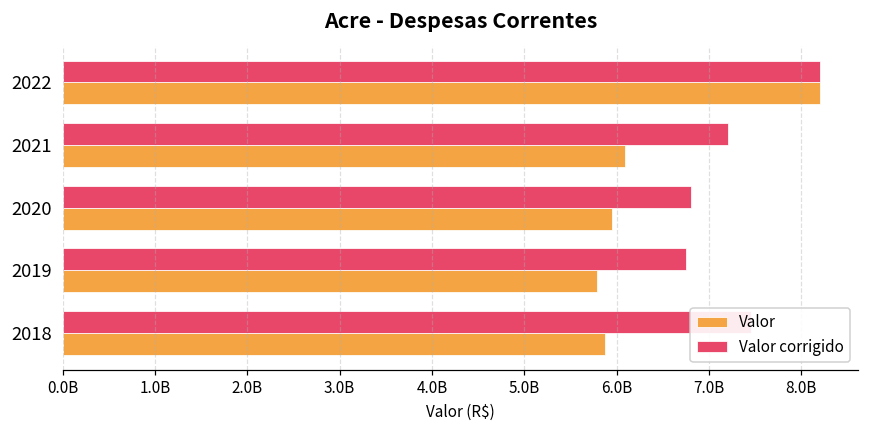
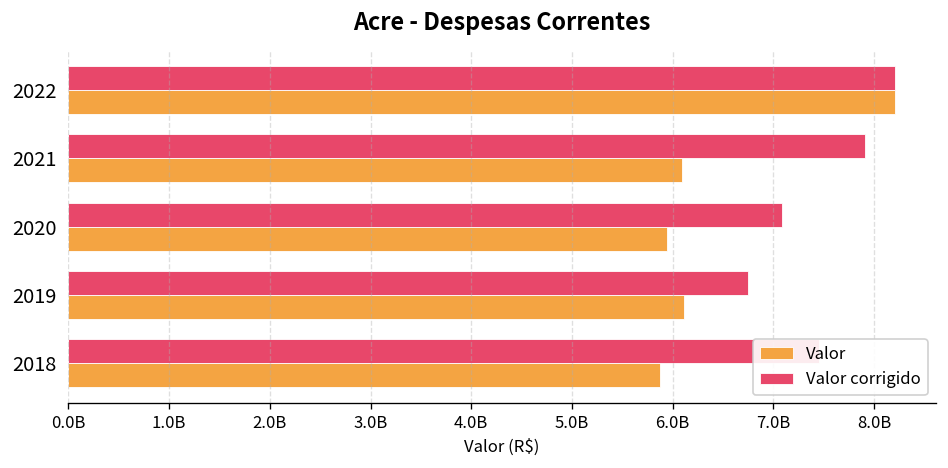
  {
    "Valor": {
      "2022": 8200000000,
      "2021": 6100000000,
      "2020": 5900000000,
-     "2019": 5800000000,
+     "2019": 6100000000,
      "2018": 5900000000
    },
    "Valor corrigido": {
      "2022": 8200000000,
-     "2021": 7200000000,
-     "2020": 6800000000,
+     "2021": 7900000000,
+     "2020": 7100000000,
      "2019": 6700000000
    }
  }
